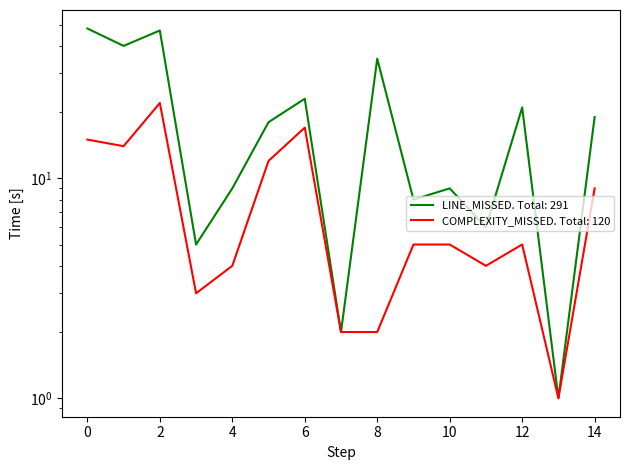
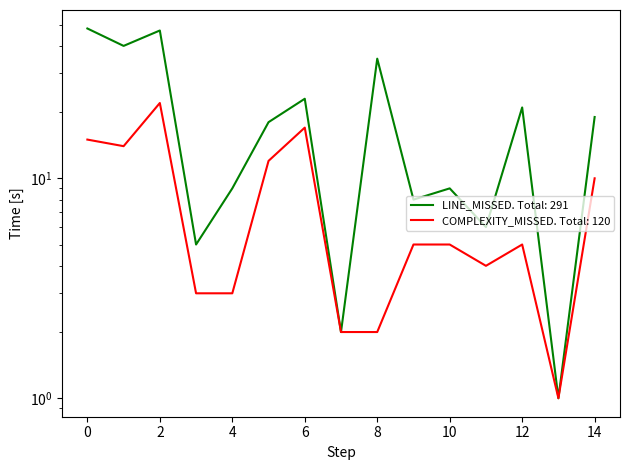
  {
    "LINE_MISSED. Total: 291": {
      "0": 48,
      "2": 47,
      "4": 9,
      "6": 23,
      "8": 35,
      "10": 9,
      "12": 21,
      "14": 19
    },
    "COMPLEXITY_MISSED. Total: 120": {
      "0": 15,
      "2": 22,
-     "4": 4,
+     "4": 3,
      "6": 17,
      "8": 2,
      "10": 5,
      "12": 5,
-     "14": 9
+     "14": 10
    }
  }
